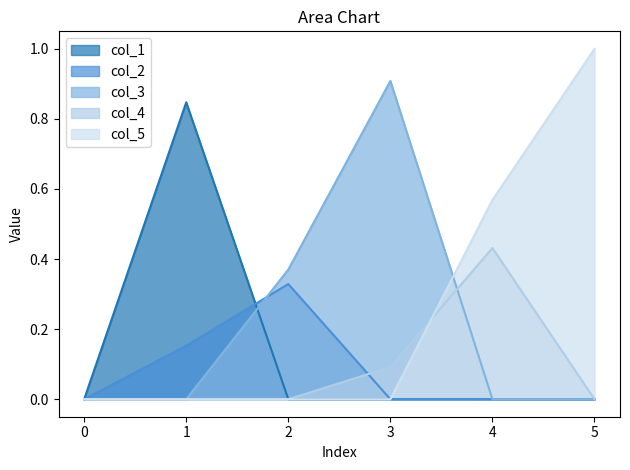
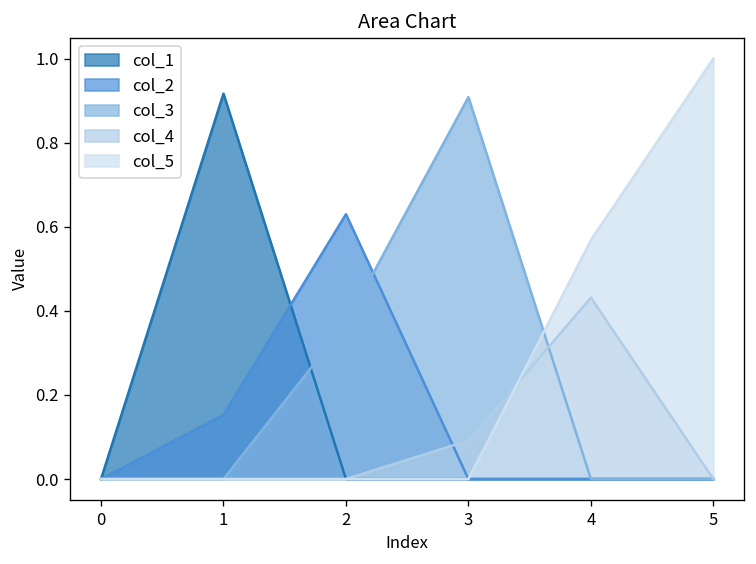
  {
    "col_1": {
-     "1": 0.85
+     "1": 0.92
    },
    "col_2": {
      "1": 0.15,
-     "2": 0.33
+     "2": 0.63
    }
  }
